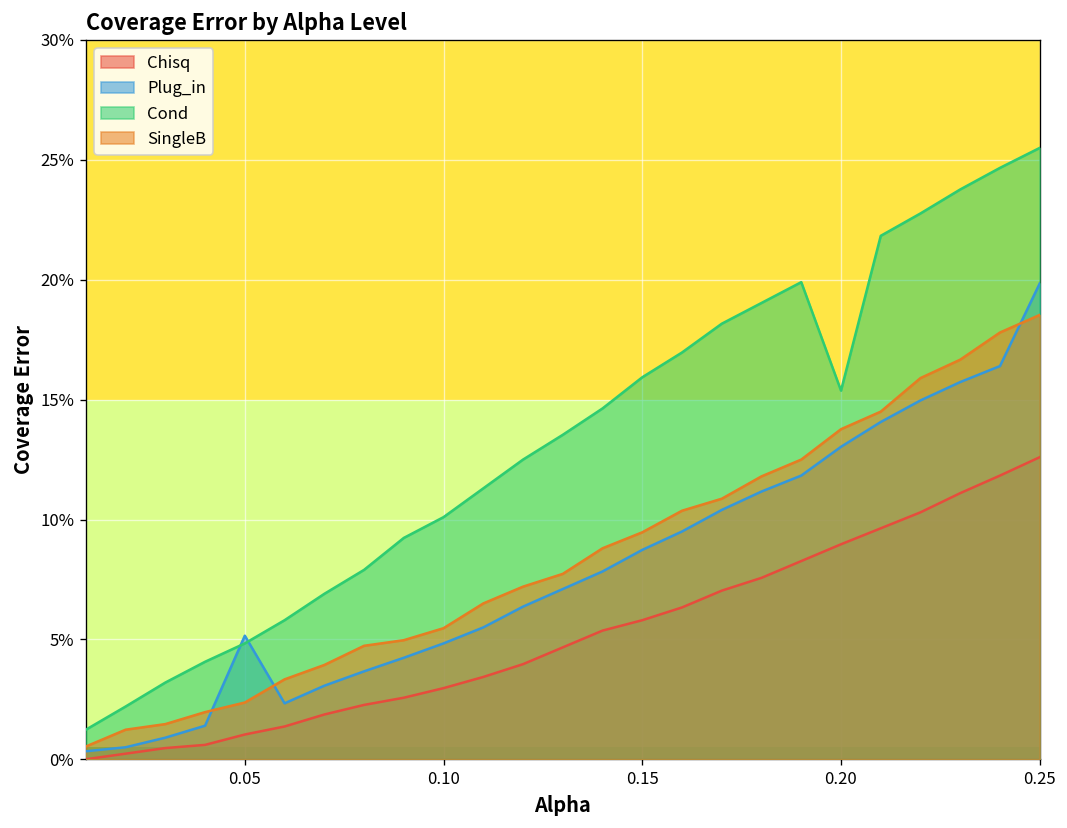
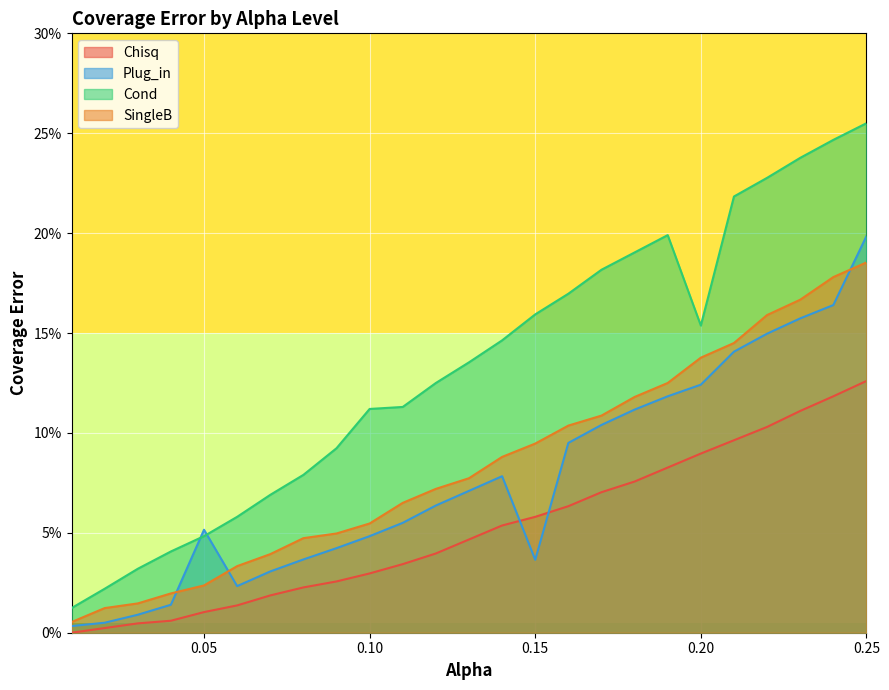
  {
    "Plug_in": {
      "0.05": "5.2%",
      "0.10": "4.8%",
-     "0.15": "8.7%",
-     "0.20": "13.0%",
+     "0.15": "3.7%",
+     "0.20": "12.4%",
      "0.25": "19.8%"
    },
    "Cond": {
      "0.05": "4.8%",
-     "0.10": "10.1%",
+     "0.10": "11.2%",
      "0.15": "15.9%",
      "0.20": "15.4%",
      "0.25": "25.5%"
    }
  }
